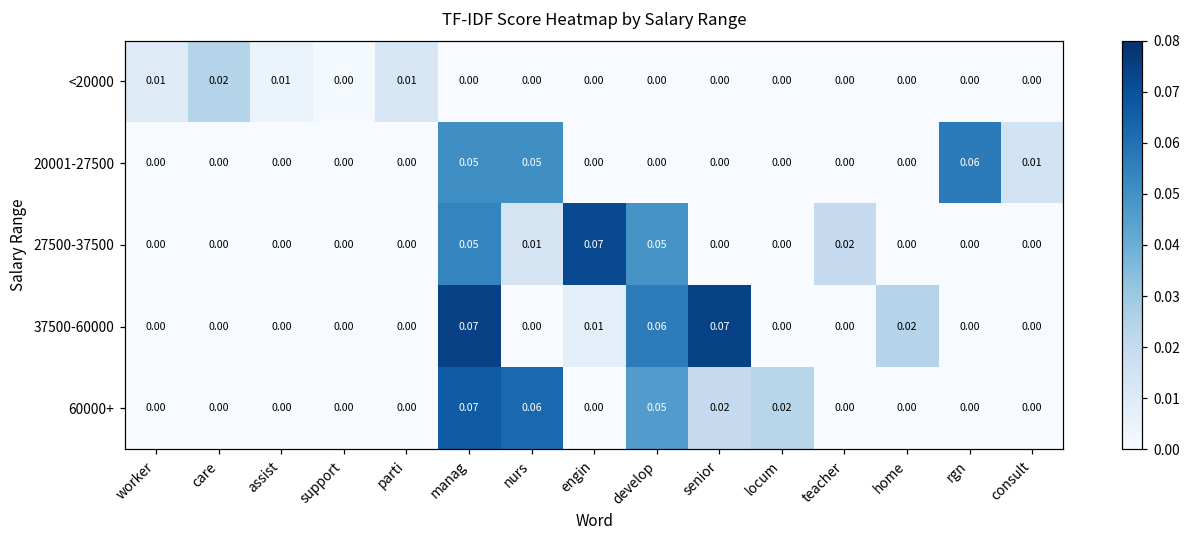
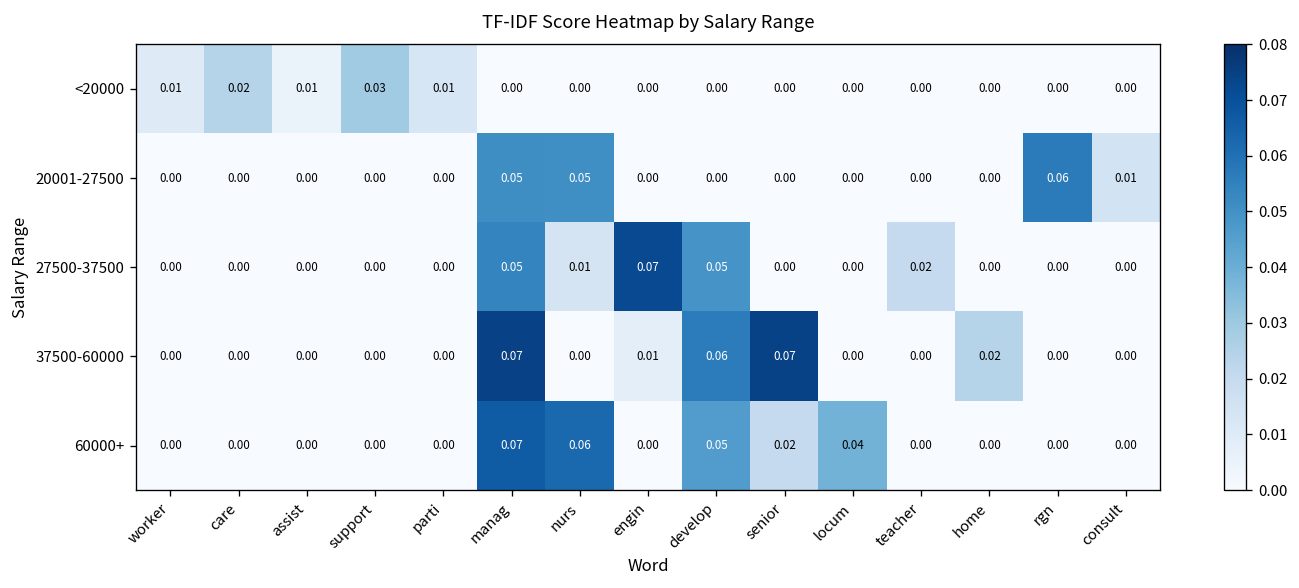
  {
    "<20000": {
      "worker": 0.01,
      "care": 0.02,
      "assist": 0.01,
-     "support": 0.00,
+     "support": 0.03,
      "parti": 0.01,
      "manag": 0.00,
      "nurs": 0.00,
      "engin": 0.00,
      "develop": 0.00,
      "senior": 0.00,
      "locum": 0.00,
      "teacher": 0.00,
      "home": 0.00,
      "rgn": 0.00,
      "consult": 0.00
    },
    "20001-27500": {
      "worker": 0.00,
      "care": 0.00,
      "assist": 0.00,
      "support": 0.00,
      "parti": 0.00,
      "manag": 0.05,
      "nurs": 0.05,
      "engin": 0.00,
      "develop": 0.00,
      "senior": 0.00,
      "locum": 0.00,
      "teacher": 0.00,
      "home": 0.00,
      "rgn": 0.06,
      "consult": 0.01
    },
    "27500-37500": {
      "worker": 0.00,
      "care": 0.00,
      "assist": 0.00,
      "support": 0.00,
      "parti": 0.00,
      "manag": 0.05,
      "nurs": 0.01,
      "engin": 0.07,
      "develop": 0.05,
      "senior": 0.00,
      "locum": 0.00,
      "teacher": 0.02,
      "home": 0.00,
      "rgn": 0.00,
      "consult": 0.00
    },
    "37500-60000": {
      "worker": 0.00,
      "care": 0.00,
      "assist": 0.00,
      "support": 0.00,
      "parti": 0.00,
      "manag": 0.07,
      "nurs": 0.00,
      "engin": 0.01,
      "develop": 0.06,
      "senior": 0.07,
      "locum": 0.00,
      "teacher": 0.00,
      "home": 0.02,
      "rgn": 0.00,
      "consult": 0.00
    },
    "60000+": {
      "worker": 0.00,
      "care": 0.00,
      "assist": 0.00,
      "support": 0.00,
      "parti": 0.00,
      "manag": 0.07,
      "nurs": 0.06,
      "engin": 0.00,
      "develop": 0.05,
      "senior": 0.02,
-     "locum": 0.02,
+     "locum": 0.04,
      "teacher": 0.00,
      "home": 0.00,
      "rgn": 0.00,
      "consult": 0.00
    }
  }
